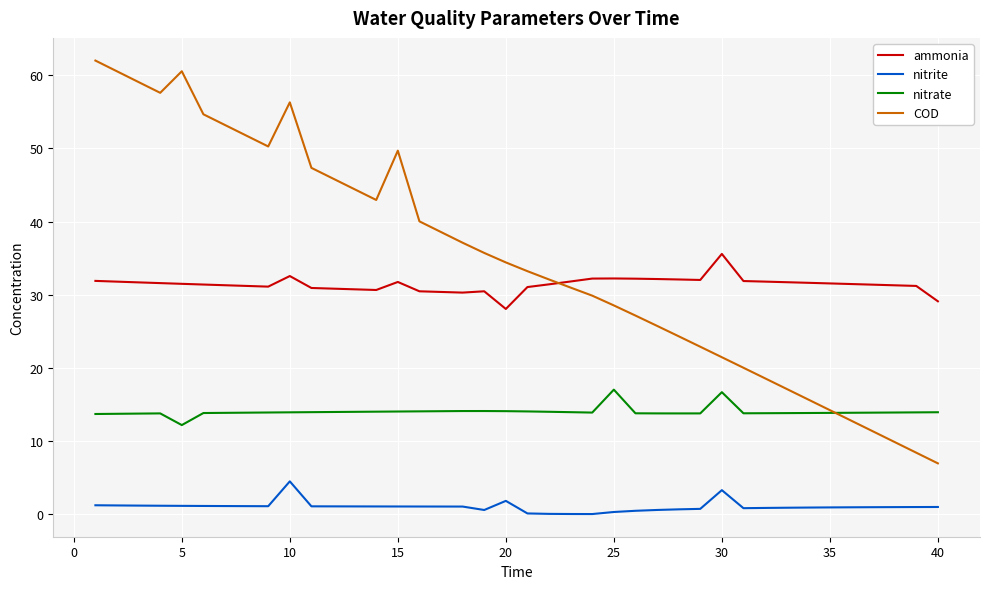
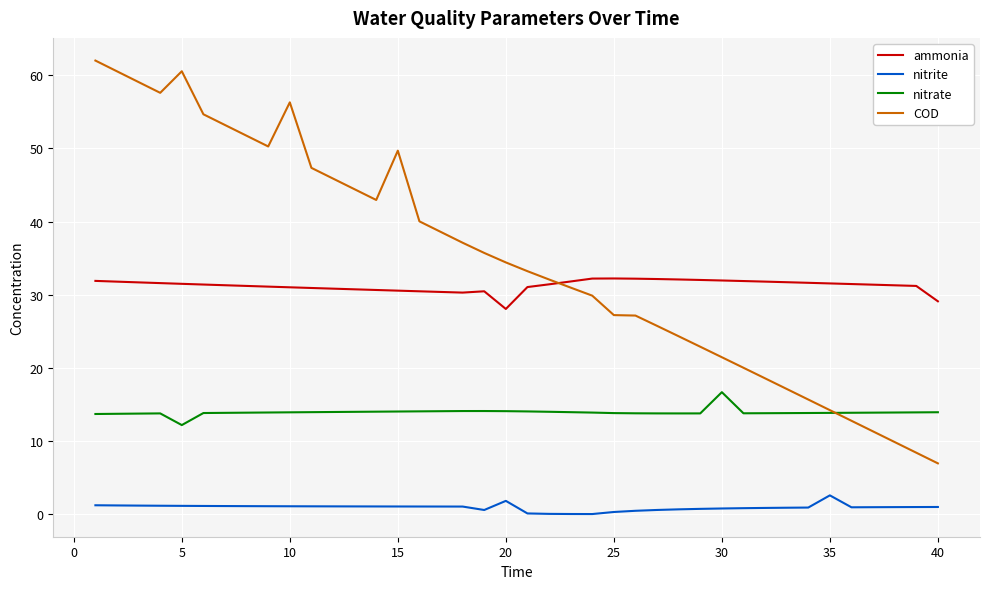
  {
    "ammonia": {
      "5": 31,
-     "10": 33,
-     "15": 32,
+     "10": 31,
+     "15": 31,
      "20": 28,
      "25": 32,
-     "30": 36,
+     "30": 32,
      "35": 32,
      "40": 29
    },
    "nitrite": {
      "5": 1,
-     "10": 4,
+     "10": 1,
      "15": 1,
      "20": 2,
      "25": 0,
-     "30": 3,
-     "35": 1,
+     "30": 1,
+     "35": 3,
      "40": 1
    },
    "nitrate": {
      "5": 12,
      "10": 14,
      "15": 14,
      "20": 14,
-     "25": 17,
+     "25": 14,
      "30": 17,
      "35": 14,
      "40": 14
    },
    "COD": {
      "5": 61,
      "10": 56,
      "15": 50,
      "20": 34,
-     "25": 29,
+     "25": 27,
      "30": 21,
      "35": 14,
      "40": 7
    }
  }
